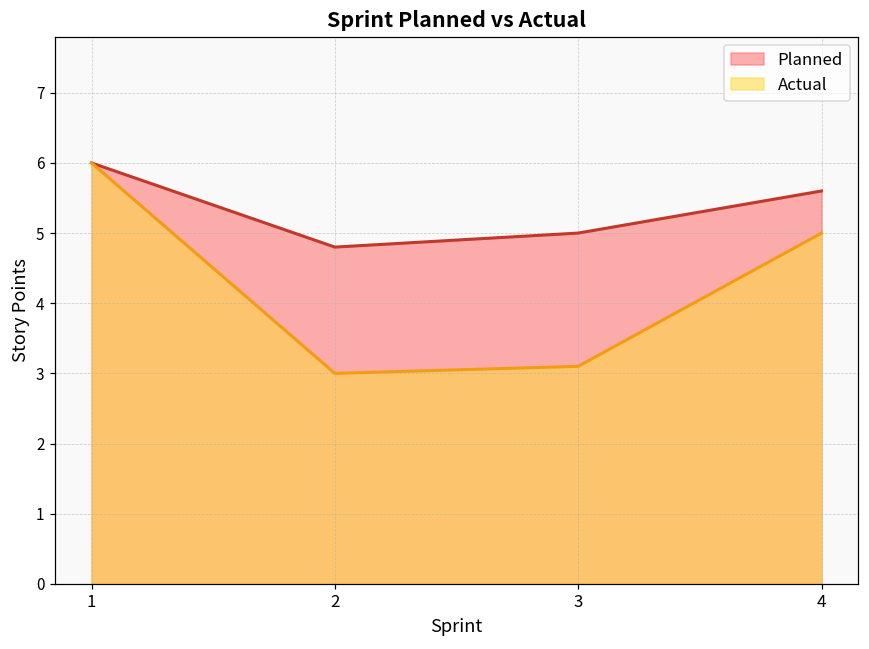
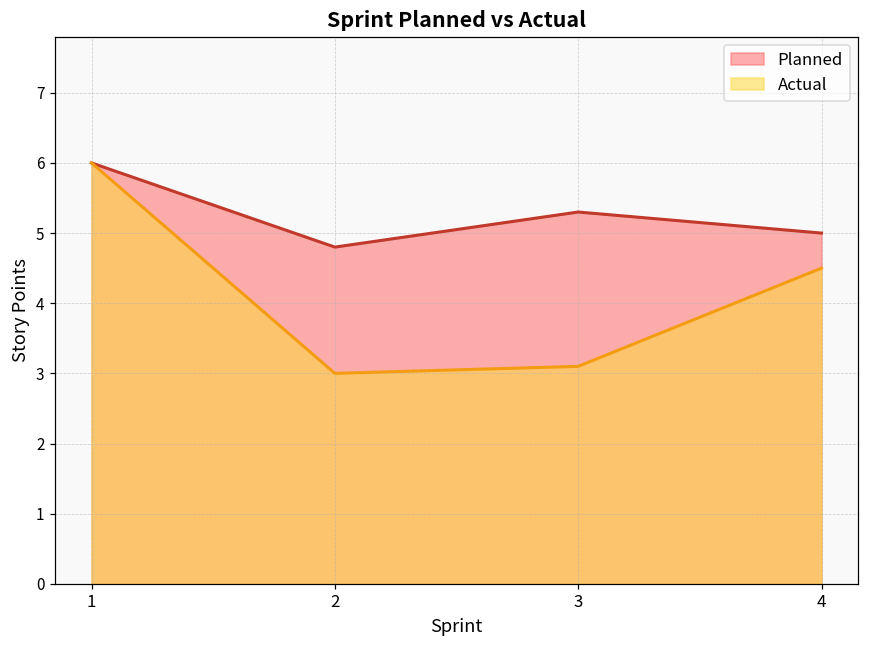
  {
    "Planned": {
      "2": 4.8,
-     "3": 5.0,
-     "4": 5.6
+     "3": 5.3,
+     "4": 5.0
    },
    "Actual": {
      "2": 3.0,
      "3": 3.1,
-     "4": 5.0
+     "4": 4.5
    }
  }
